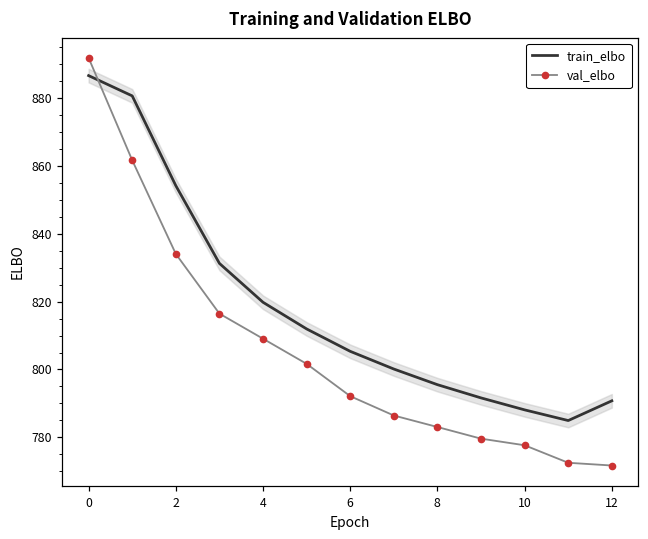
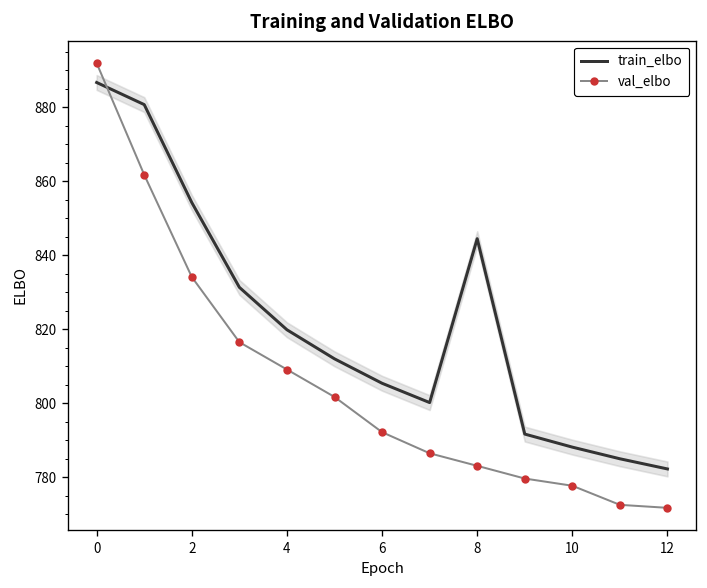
  {
    "train_elbo": {
      "0": 887,
      "2": 854,
      "4": 820,
      "6": 805,
-     "8": 796,
+     "8": 844,
      "10": 788,
-     "12": 791
+     "12": 782
    }
  }
